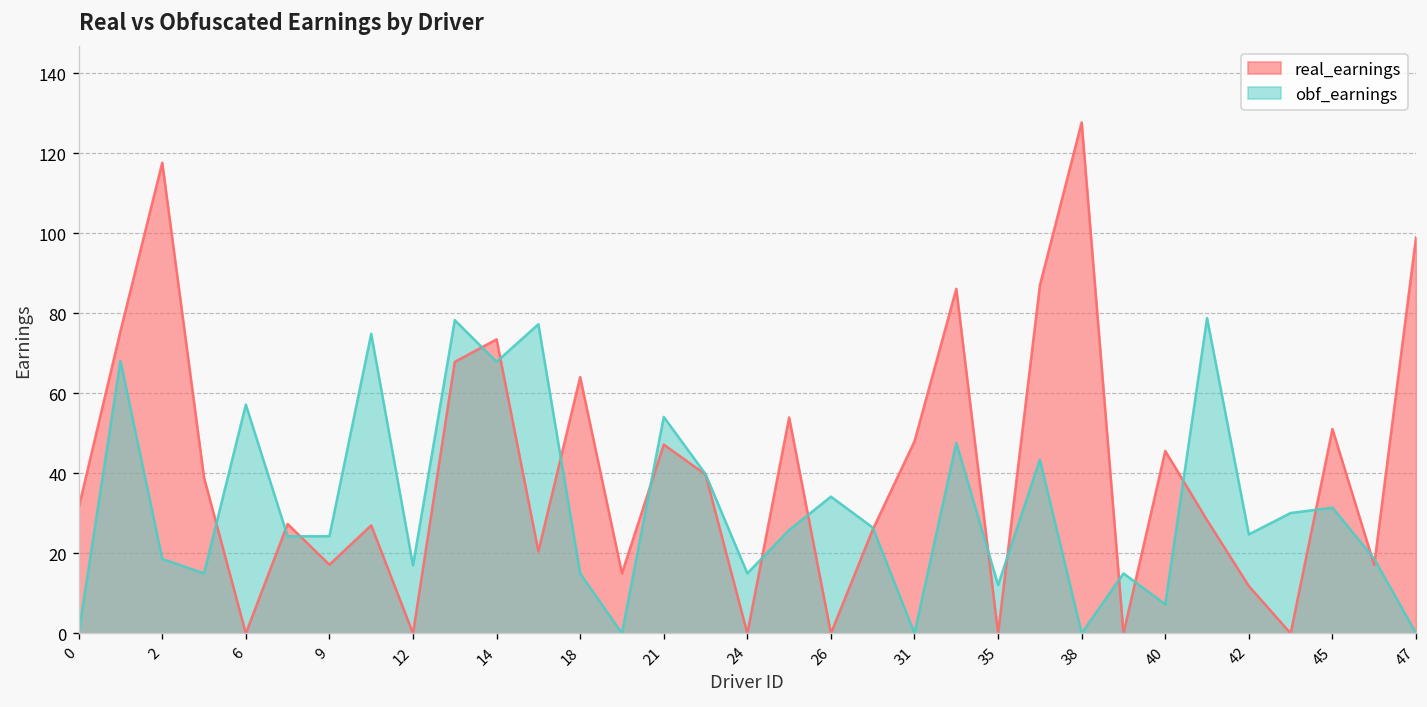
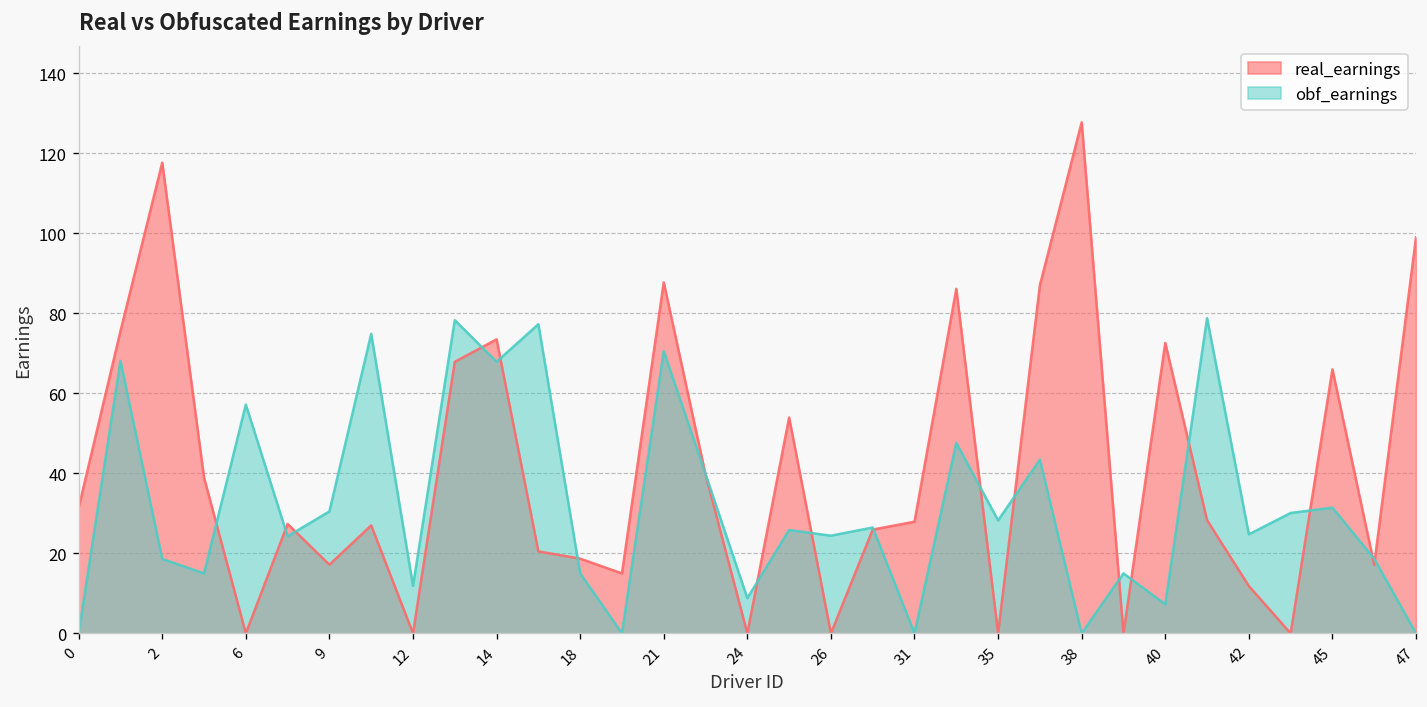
  {
    "real_earnings": {
      "0": 31,
      "2": 118,
      "6": 0,
      "9": 17,
      "12": 0,
      "14": 74,
-     "18": 64,
-     "21": 47,
+     "18": 19,
+     "21": 88,
      "24": 0,
      "26": 0,
-     "31": 48,
+     "31": 28,
      "35": 0,
      "38": 128,
-     "40": 46,
+     "40": 73,
      "42": 12,
-     "45": 51,
+     "45": 66,
      "47": 99
    },
    "obf_earnings": {
      "0": 0,
      "2": 19,
      "6": 57,
-     "9": 24,
-     "12": 17,
+     "9": 30,
+     "12": 12,
      "14": 68,
      "18": 15,
-     "21": 54,
-     "24": 15,
-     "26": 34,
+     "21": 71,
+     "24": 9,
+     "26": 24,
      "31": 0,
-     "35": 12,
+     "35": 28,
      "38": 0,
      "40": 7,
      "42": 25,
      "45": 31,
      "47": 0
    }
  }
